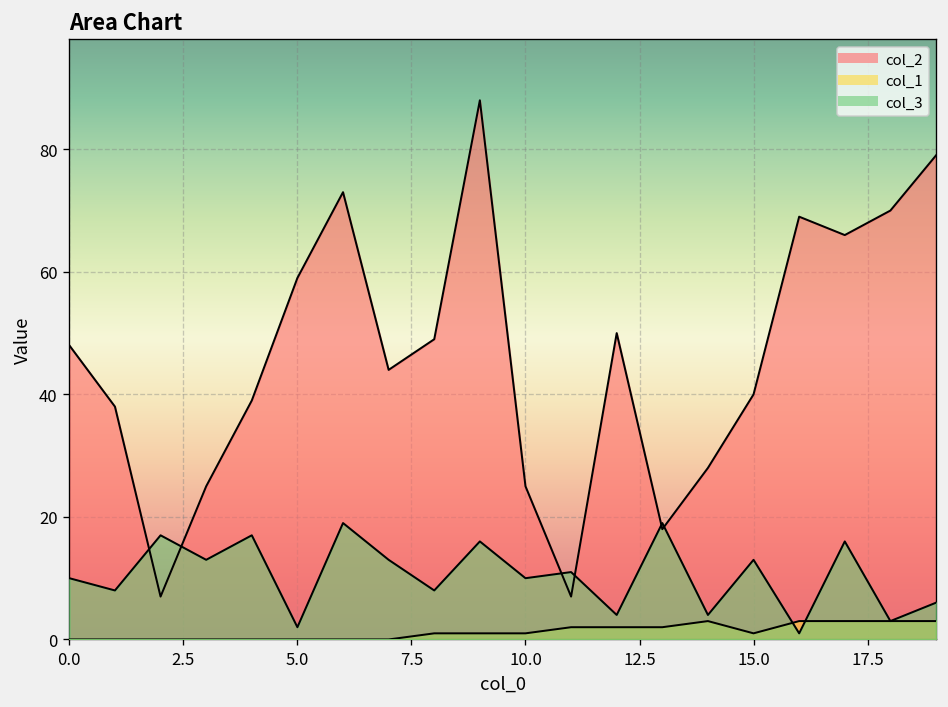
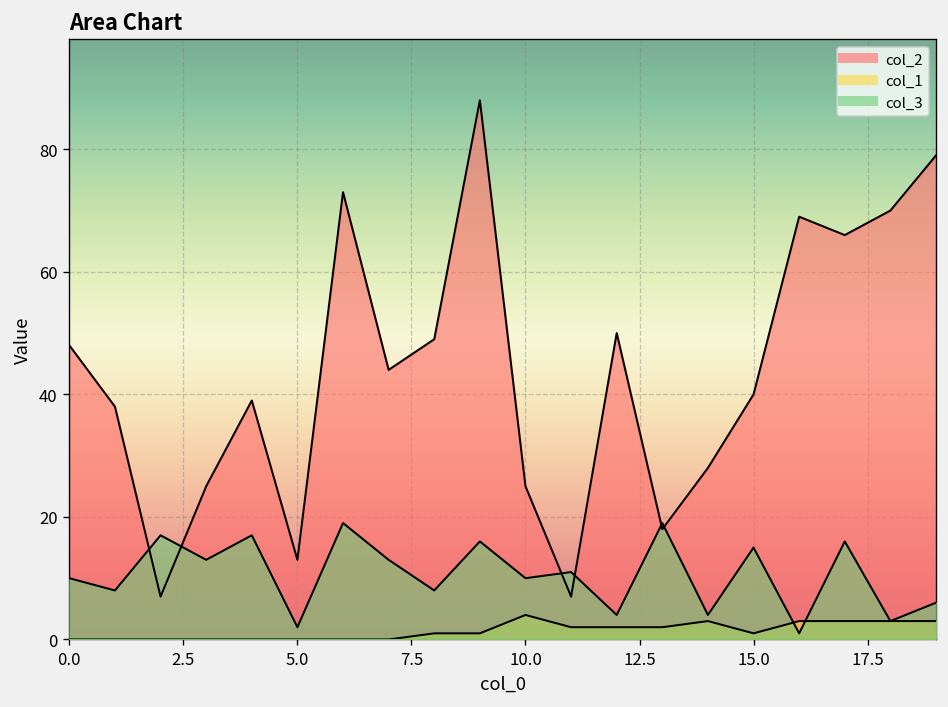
  {
    "col_2": {
      "0.0": 48,
-     "5.0": 59,
+     "5.0": 13,
      "10.0": 25,
      "15.0": 40
    },
    "col_1": {
      "0.0": 0,
      "5.0": 0,
-     "10.0": 1,
+     "10.0": 4,
      "15.0": 1
    },
    "col_3": {
      "0.0": 10,
      "5.0": 2,
      "10.0": 10,
-     "15.0": 13
+     "15.0": 15
    }
  }
